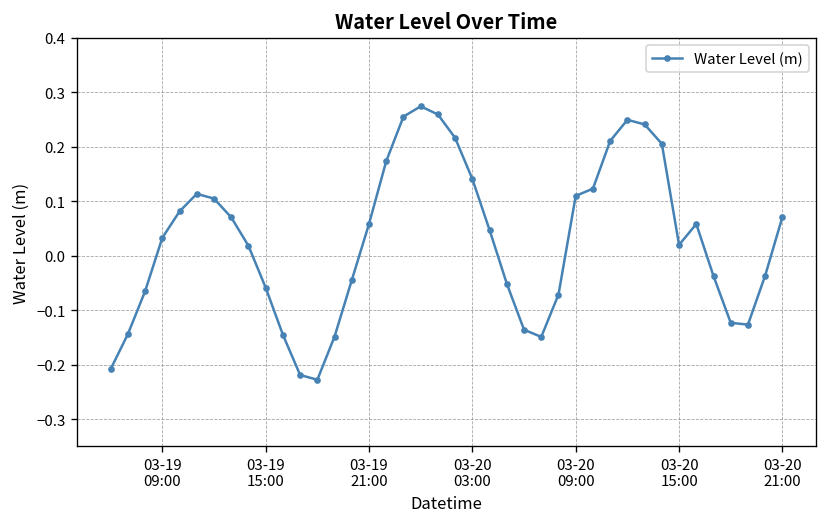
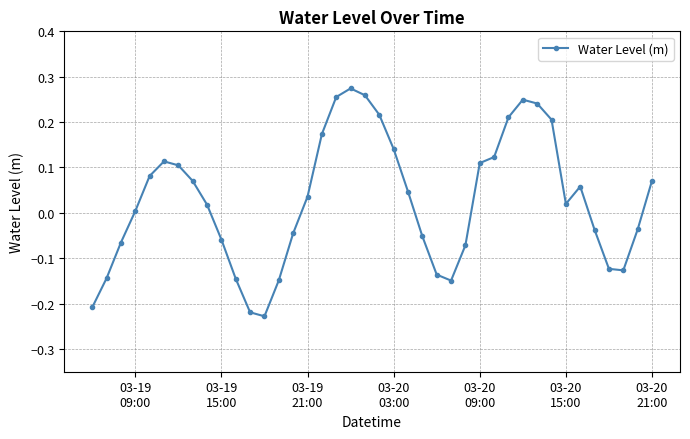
  {
-   "03-19 09:00": 0.03,
+   "03-19 09:00": 0.00,
    "03-19 15:00": -0.06,
-   "03-19 21:00": 0.06,
+   "03-19 21:00": 0.04,
    "03-20 03:00": 0.14,
    "03-20 09:00": 0.11,
    "03-20 15:00": 0.02,
    "03-20 21:00": 0.07
  }
